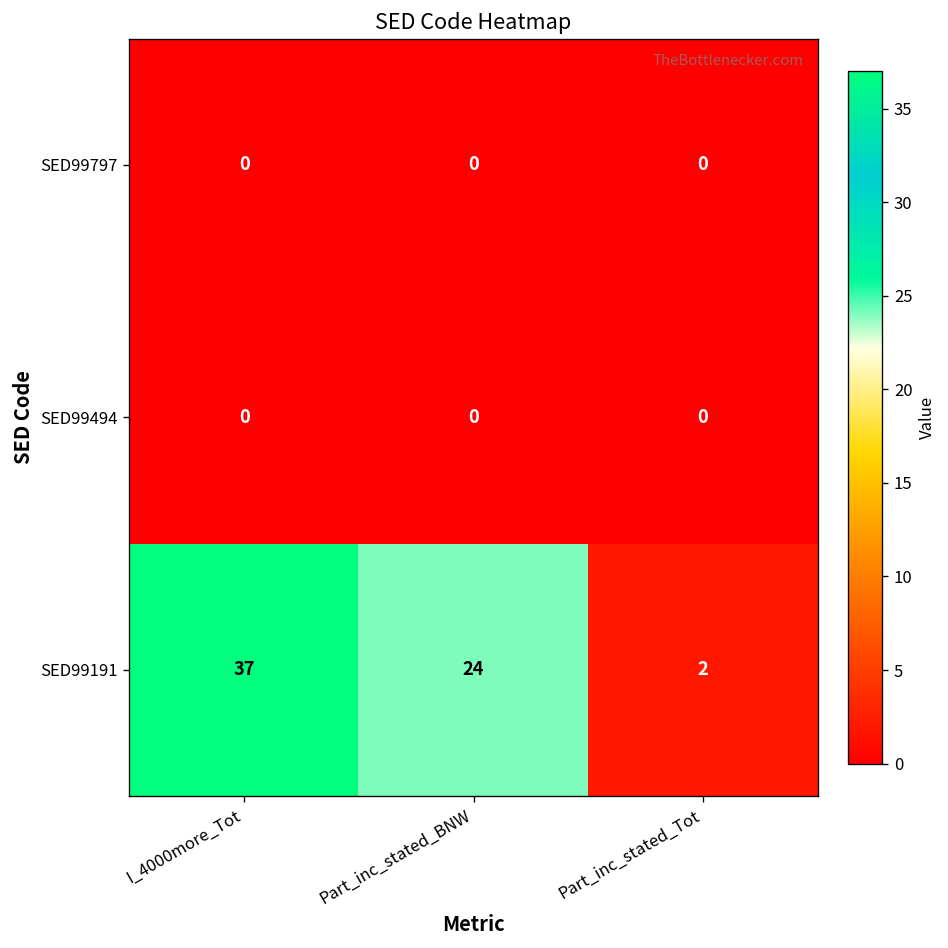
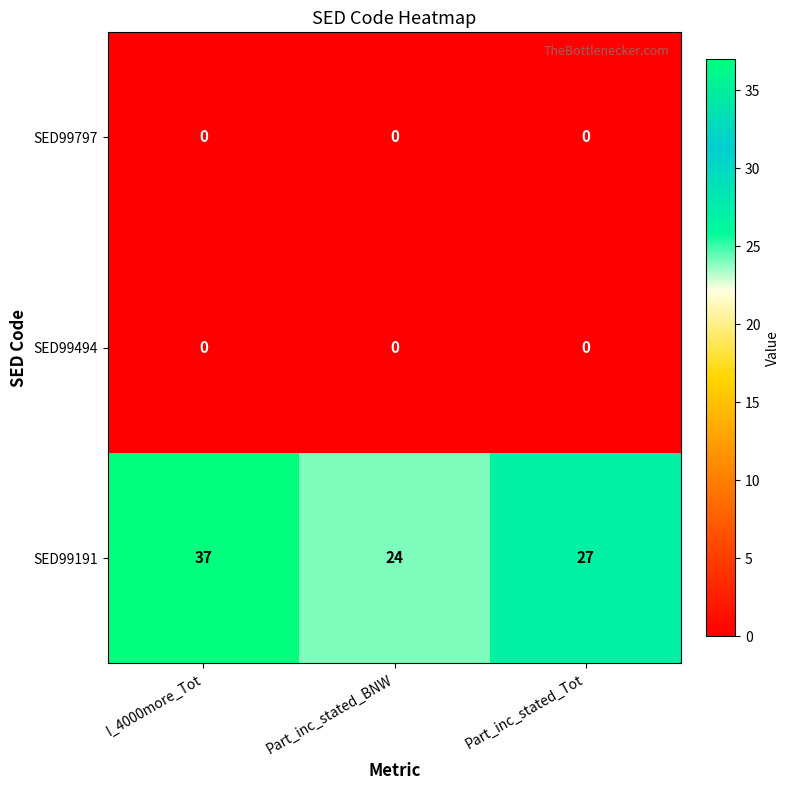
  {
    "SED99797": {
      "I_4000more_Tot": 0,
      "Part_inc_stated_BNW": 0
    },
    "SED99494": {
      "I_4000more_Tot": 0,
      "Part_inc_stated_BNW": 0,
      "Part_inc_stated_Tot": 0
    },
    "SED99191": {
      "I_4000more_Tot": 37,
      "Part_inc_stated_BNW": 24,
-     "Part_inc_stated_Tot": 2
+     "Part_inc_stated_Tot": 27
    }
  }
